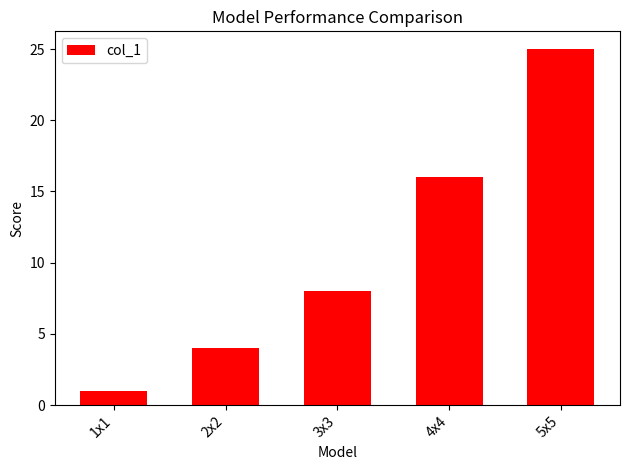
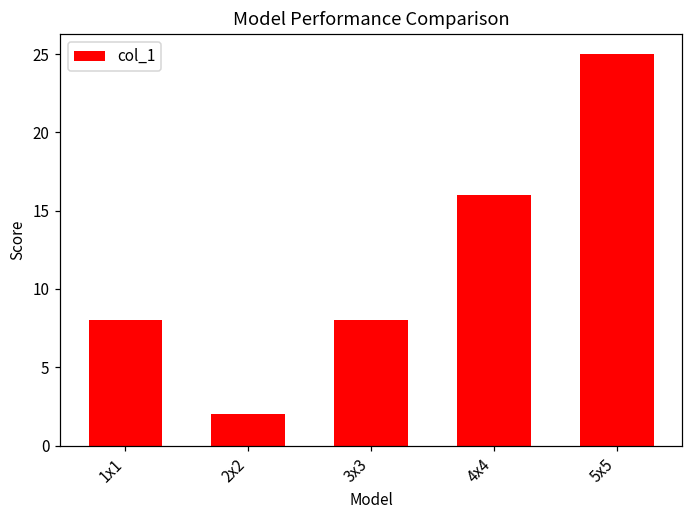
  {
-   "1x1": 1,
-   "2x2": 4,
+   "1x1": 8,
+   "2x2": 2,
    "3x3": 8,
    "4x4": 16,
    "5x5": 25
  }
